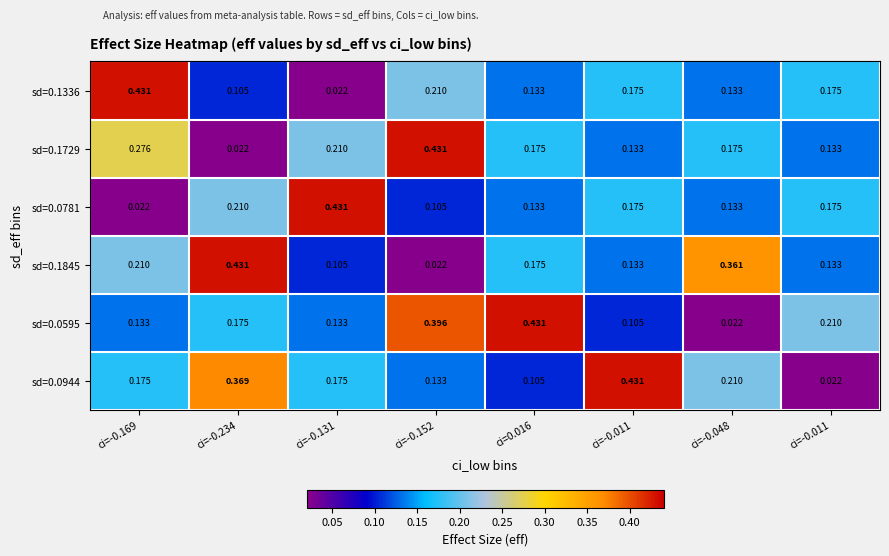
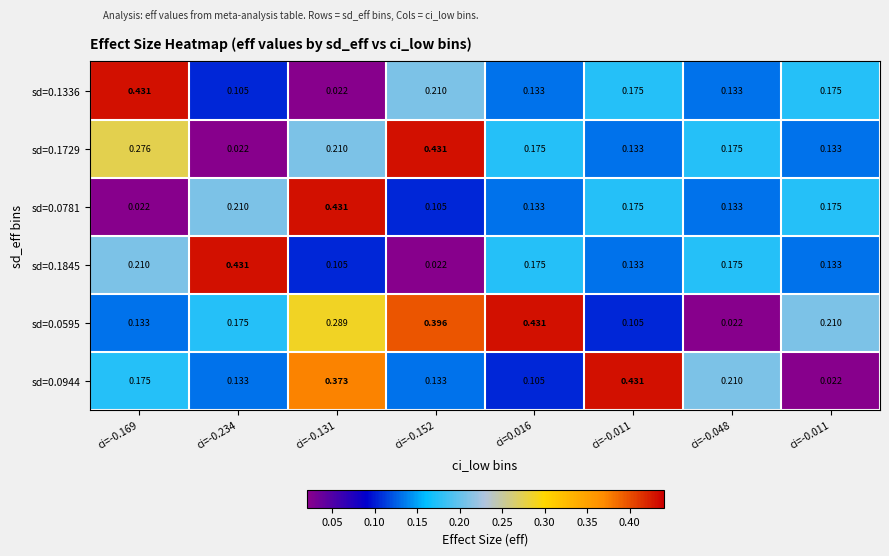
  {
    "sd=0.1336": {
      "ci=-0.169": 0.431,
      "ci=-0.234": 0.105,
      "ci=-0.131": 0.022,
      "ci=-0.152": 0.210,
      "ci=0.016": 0.133,
      "ci=-0.048": 0.133
    },
    "sd=0.1729": {
      "ci=-0.169": 0.276,
      "ci=-0.234": 0.022,
      "ci=-0.131": 0.210,
      "ci=-0.152": 0.431,
      "ci=0.016": 0.175,
      "ci=-0.048": 0.175
    },
    "sd=0.0781": {
      "ci=-0.169": 0.022,
      "ci=-0.234": 0.210,
      "ci=-0.131": 0.431,
      "ci=-0.152": 0.105,
      "ci=0.016": 0.133,
      "ci=-0.048": 0.133
    },
    "sd=0.1845": {
      "ci=-0.169": 0.210,
      "ci=-0.234": 0.431,
      "ci=-0.131": 0.105,
      "ci=-0.152": 0.022,
      "ci=0.016": 0.175,
-     "ci=-0.048": 0.361
+     "ci=-0.048": 0.175
    },
    "sd=0.0595": {
      "ci=-0.169": 0.133,
      "ci=-0.234": 0.175,
-     "ci=-0.131": 0.133,
+     "ci=-0.131": 0.289,
      "ci=-0.152": 0.396,
      "ci=0.016": 0.431,
      "ci=-0.048": 0.022
    },
    "sd=0.0944": {
      "ci=-0.169": 0.175,
-     "ci=-0.234": 0.369,
-     "ci=-0.131": 0.175,
+     "ci=-0.234": 0.133,
+     "ci=-0.131": 0.373,
      "ci=-0.152": 0.133,
      "ci=0.016": 0.105,
      "ci=-0.048": 0.210
    }
  }
